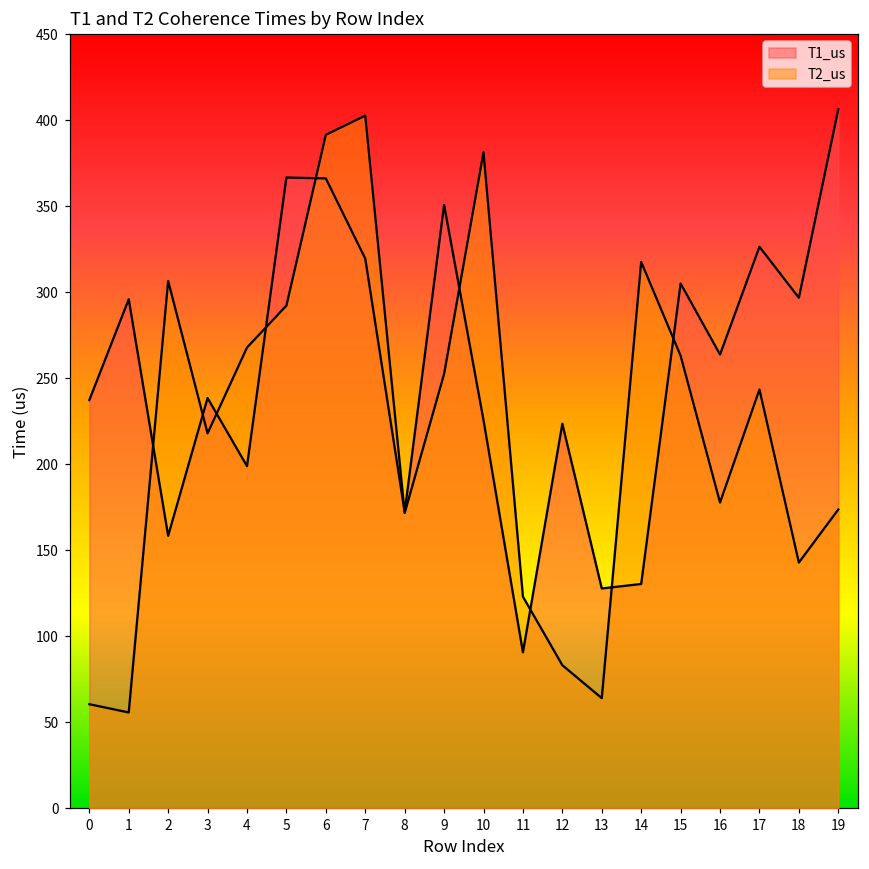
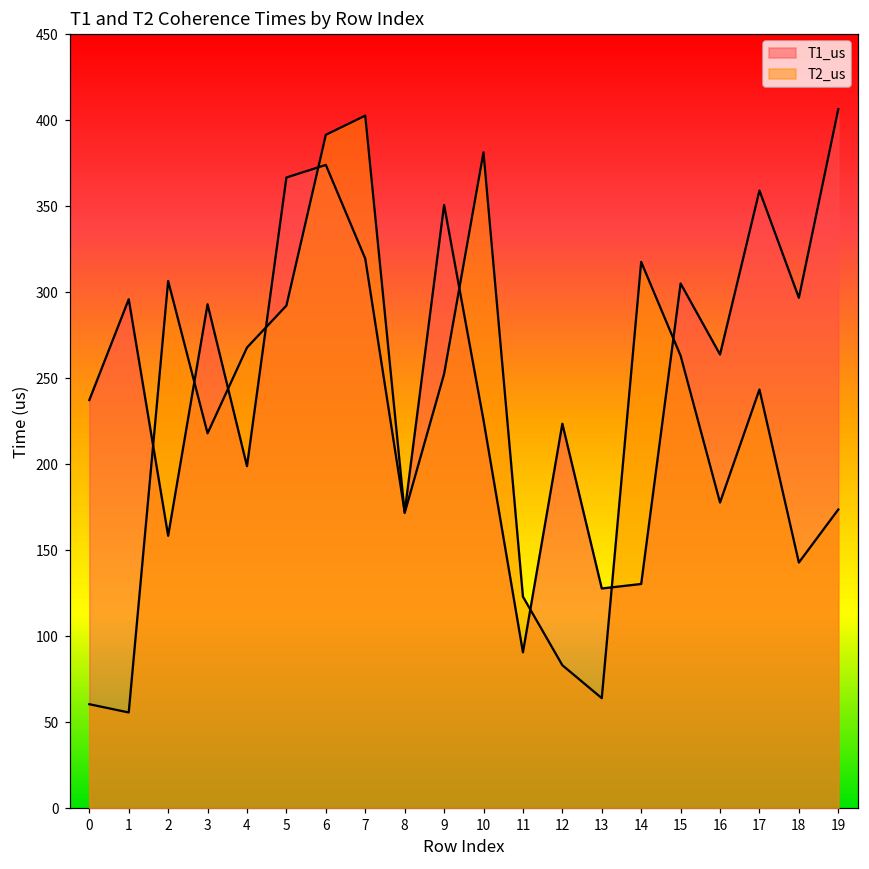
  {
    "T1_us": {
      "0": 237,
      "1": 296,
      "2": 158,
-     "3": 239,
+     "3": 293,
      "4": 199,
      "5": 367,
-     "6": 366,
+     "6": 374,
      "7": 320,
      "9": 351,
      "10": 226,
      "11": 91,
      "12": 224,
      "13": 128,
      "14": 130,
      "15": 305,
      "16": 264,
-     "17": 327,
+     "17": 359,
      "18": 297,
      "19": 407
    },
    "T2_us": {
      "0": 60,
      "1": 56,
      "2": 307,
      "3": 218,
      "4": 268,
      "5": 292,
      "6": 392,
      "7": 403,
      "9": 253,
      "10": 381,
      "11": 123,
      "12": 83,
      "13": 64,
      "14": 318,
      "15": 263,
      "16": 178,
      "17": 244,
      "18": 143,
      "19": 174
    }
  }
